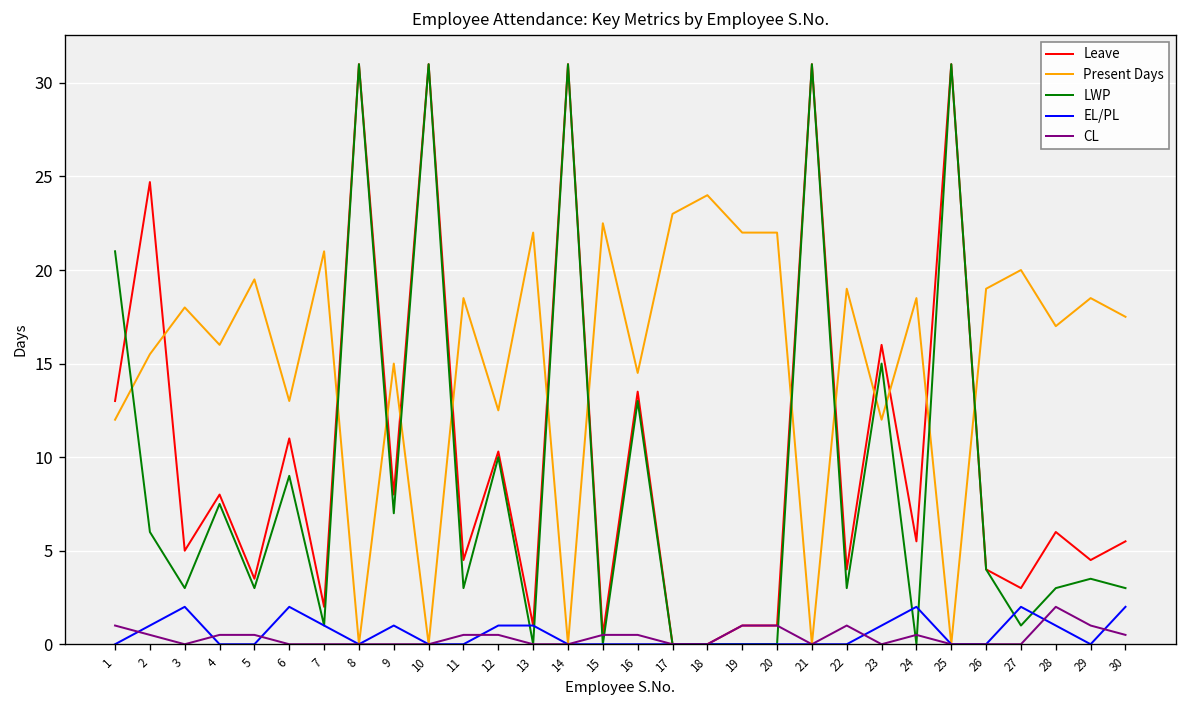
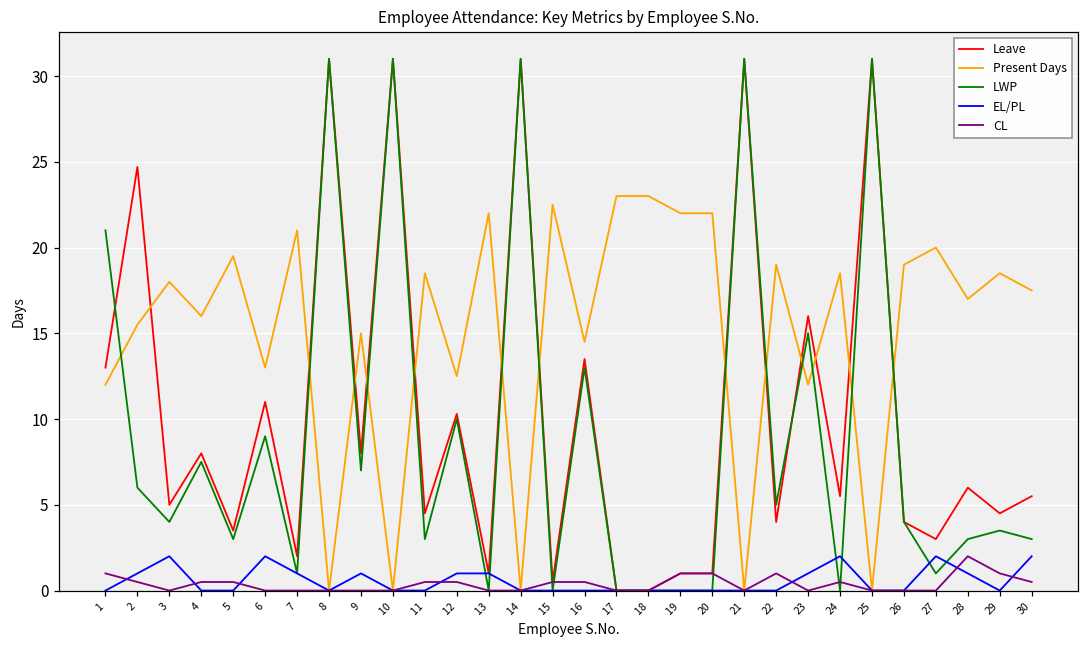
  {
    "Leave": {
      "1": 13,
      "2": 24.7,
      "3": 5,
      "4": 8,
      "5": 3.5,
      "6": 11,
      "7": 2,
      "9": 8,
      "11": 4.5,
      "12": 10.3,
      "16": 13.5,
      "22": 4,
      "23": 16,
      "24": 5.5,
      "27": 3,
      "28": 6,
      "29": 4.5,
      "30": 5.5
    },
    "Present Days": {
      "1": 12,
      "2": 15.5,
      "3": 18,
      "4": 16,
      "5": 19.5,
      "6": 13,
      "7": 21,
      "9": 15,
      "11": 18.5,
      "12": 12.5,
      "13": 22,
      "15": 22.5,
      "16": 14.5,
      "17": 23,
-     "18": 24,
+     "18": 23,
      "19": 22,
      "20": 22,
      "22": 19,
      "23": 12,
      "24": 18.5,
      "26": 19,
      "27": 20,
      "28": 17,
      "29": 18.5,
      "30": 17.5
    },
    "LWP": {
      "1": 21,
      "2": 6,
-     "3": 3,
+     "3": 4,
      "4": 7.5,
      "5": 3,
      "6": 9,
      "9": 7,
      "11": 3,
      "12": 10,
      "16": 13,
-     "22": 3,
+     "22": 5,
      "23": 15,
      "24": 0,
      "27": 1,
      "28": 3,
      "29": 3.5,
      "30": 3
    },
    "EL/PL": {
      "1": 0,
      "2": 1,
      "3": 2,
      "4": 0,
      "5": 0,
      "6": 2,
      "9": 1,
      "11": 0,
      "12": 1,
      "16": 0,
      "22": 0,
      "23": 1,
      "24": 2,
      "27": 2,
      "28": 1,
      "29": 0,
      "30": 2
    },
    "CL": {
      "1": 1,
      "2": 0.5,
      "3": 0,
      "4": 0.5,
      "5": 0.5,
      "6": 0,
      "7": 0,
      "9": 0,
      "11": 0.5,
      "12": 0.5,
      "16": 0.5,
      "22": 1,
      "23": 0,
      "24": 0.5,
      "27": 0,
      "28": 2,
      "29": 1,
      "30": 0.5
    }
  }
